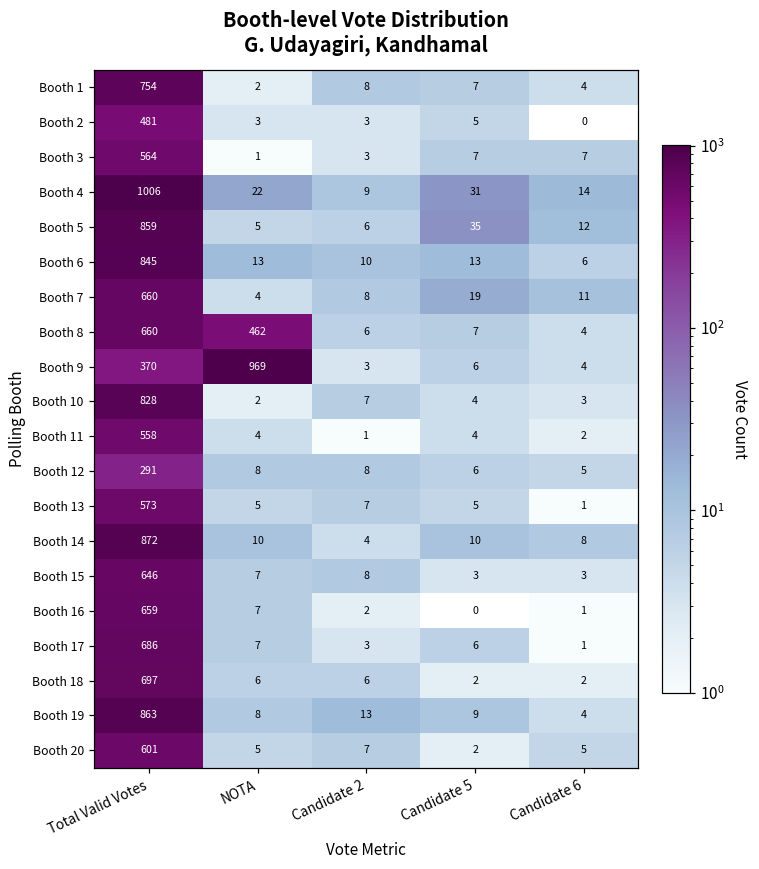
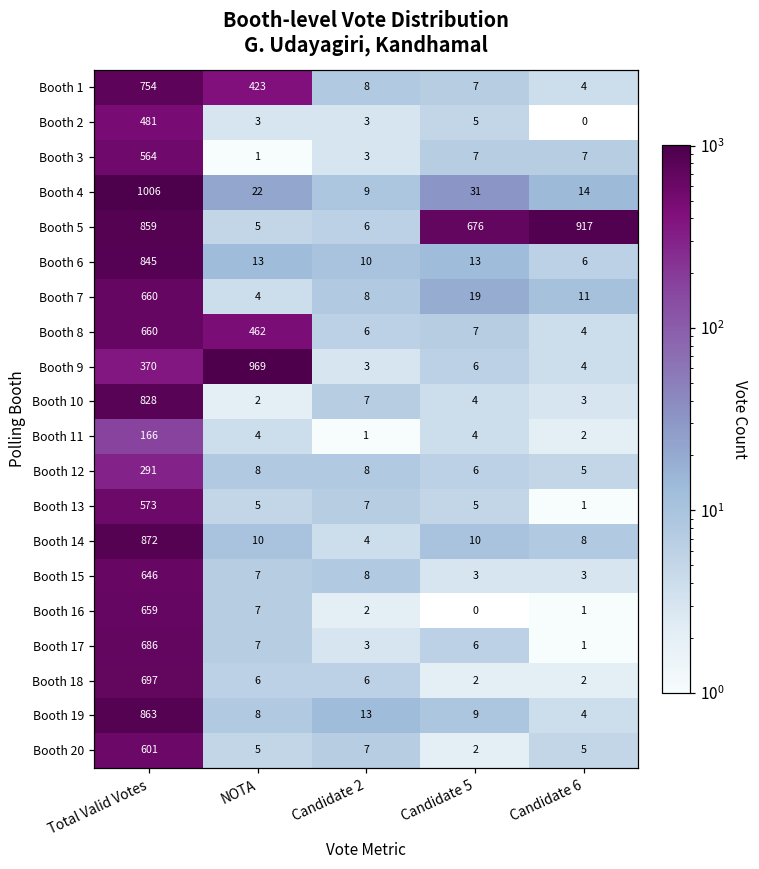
  {
    "Booth 1": {
      "Total Valid Votes": 754,
-     "NOTA": 2,
+     "NOTA": 423,
      "Candidate 2": 8,
      "Candidate 5": 7,
      "Candidate 6": 4
    },
    "Booth 2": {
      "Total Valid Votes": 481,
      "NOTA": 3,
      "Candidate 2": 3,
      "Candidate 5": 5,
      "Candidate 6": 0
    },
    "Booth 3": {
      "Total Valid Votes": 564,
      "NOTA": 1,
      "Candidate 2": 3,
      "Candidate 5": 7,
      "Candidate 6": 7
    },
    "Booth 4": {
      "Total Valid Votes": 1006,
      "NOTA": 22,
      "Candidate 2": 9,
      "Candidate 5": 31,
      "Candidate 6": 14
    },
    "Booth 5": {
      "Total Valid Votes": 859,
      "NOTA": 5,
      "Candidate 2": 6,
-     "Candidate 5": 35,
-     "Candidate 6": 12
+     "Candidate 5": 676,
+     "Candidate 6": 917
    },
    "Booth 6": {
      "Total Valid Votes": 845,
      "NOTA": 13,
      "Candidate 2": 10,
      "Candidate 5": 13,
      "Candidate 6": 6
    },
    "Booth 7": {
      "Total Valid Votes": 660,
      "NOTA": 4,
      "Candidate 2": 8,
      "Candidate 5": 19,
      "Candidate 6": 11
    },
    "Booth 8": {
      "Total Valid Votes": 660,
      "NOTA": 462,
      "Candidate 2": 6,
      "Candidate 5": 7,
      "Candidate 6": 4
    },
    "Booth 9": {
      "Total Valid Votes": 370,
      "NOTA": 969,
      "Candidate 2": 3,
      "Candidate 5": 6,
      "Candidate 6": 4
    },
    "Booth 10": {
      "Total Valid Votes": 828,
      "NOTA": 2,
      "Candidate 2": 7,
      "Candidate 5": 4,
      "Candidate 6": 3
    },
    "Booth 11": {
-     "Total Valid Votes": 558,
+     "Total Valid Votes": 166,
      "NOTA": 4,
      "Candidate 2": 1,
      "Candidate 5": 4,
      "Candidate 6": 2
    },
    "Booth 12": {
      "Total Valid Votes": 291,
      "NOTA": 8,
      "Candidate 2": 8,
      "Candidate 5": 6,
      "Candidate 6": 5
    },
    "Booth 13": {
      "Total Valid Votes": 573,
      "NOTA": 5,
      "Candidate 2": 7,
      "Candidate 5": 5,
      "Candidate 6": 1
    },
    "Booth 14": {
      "Total Valid Votes": 872,
      "NOTA": 10,
      "Candidate 2": 4,
      "Candidate 5": 10,
      "Candidate 6": 8
    },
    "Booth 15": {
      "Total Valid Votes": 646,
      "NOTA": 7,
      "Candidate 2": 8,
      "Candidate 5": 3,
      "Candidate 6": 3
    },
    "Booth 16": {
      "Total Valid Votes": 659,
      "NOTA": 7,
      "Candidate 2": 2,
      "Candidate 5": 0,
      "Candidate 6": 1
    },
    "Booth 17": {
      "Total Valid Votes": 686,
      "NOTA": 7,
      "Candidate 2": 3,
      "Candidate 5": 6,
      "Candidate 6": 1
    },
    "Booth 18": {
      "Total Valid Votes": 697,
      "NOTA": 6,
      "Candidate 2": 6,
      "Candidate 5": 2,
      "Candidate 6": 2
    },
    "Booth 19": {
      "Total Valid Votes": 863,
      "NOTA": 8,
      "Candidate 2": 13,
      "Candidate 5": 9,
      "Candidate 6": 4
    },
    "Booth 20": {
      "Total Valid Votes": 601,
      "NOTA": 5,
      "Candidate 2": 7,
      "Candidate 5": 2,
      "Candidate 6": 5
    }
  }
